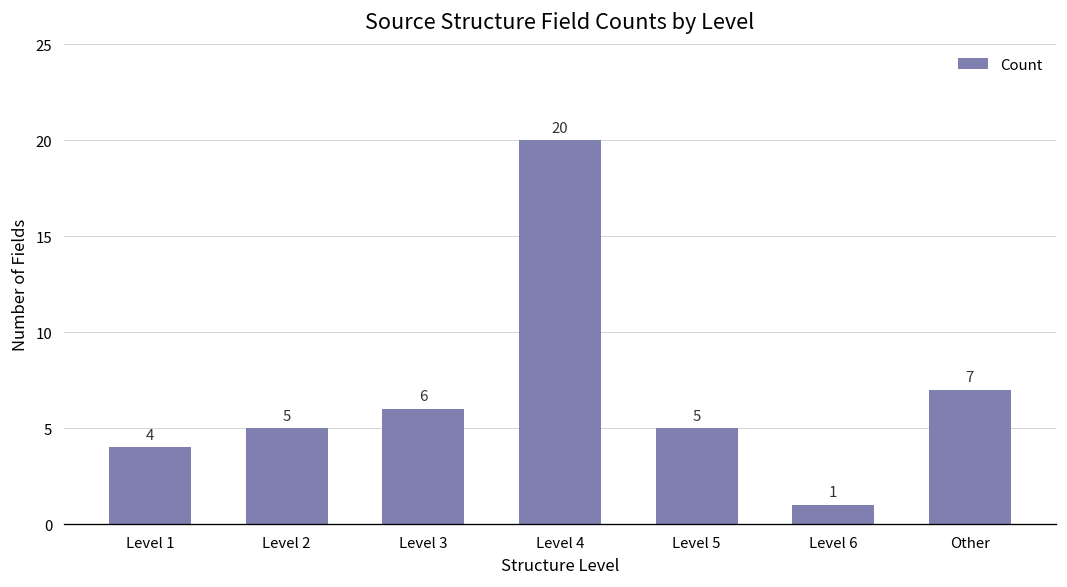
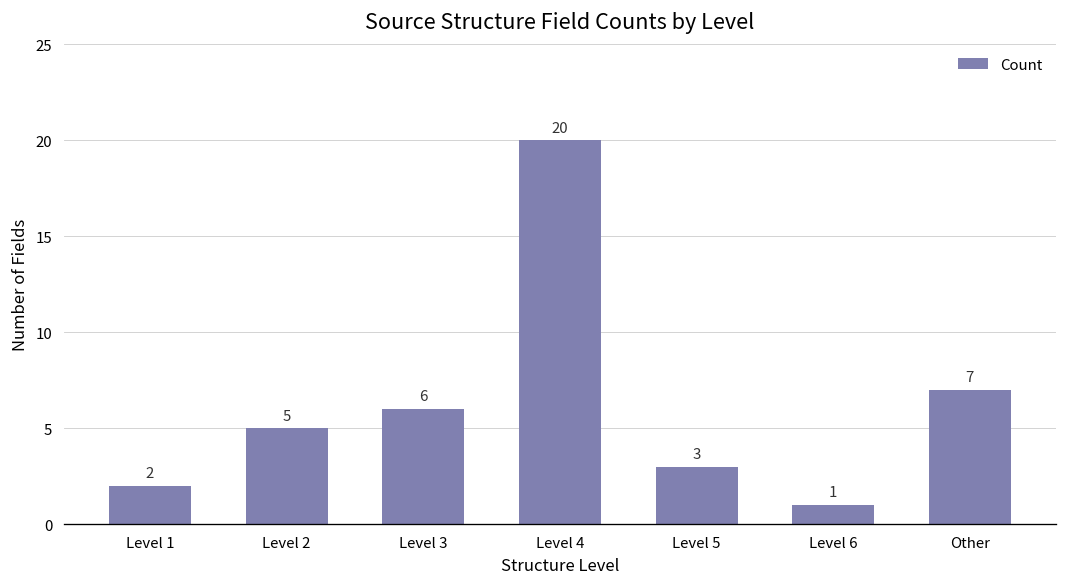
  {
-   "Level 1": 4,
+   "Level 1": 2,
    "Level 2": 5,
    "Level 3": 6,
    "Level 4": 20,
-   "Level 5": 5,
+   "Level 5": 3,
    "Level 6": 1,
    "Other": 7
  }
